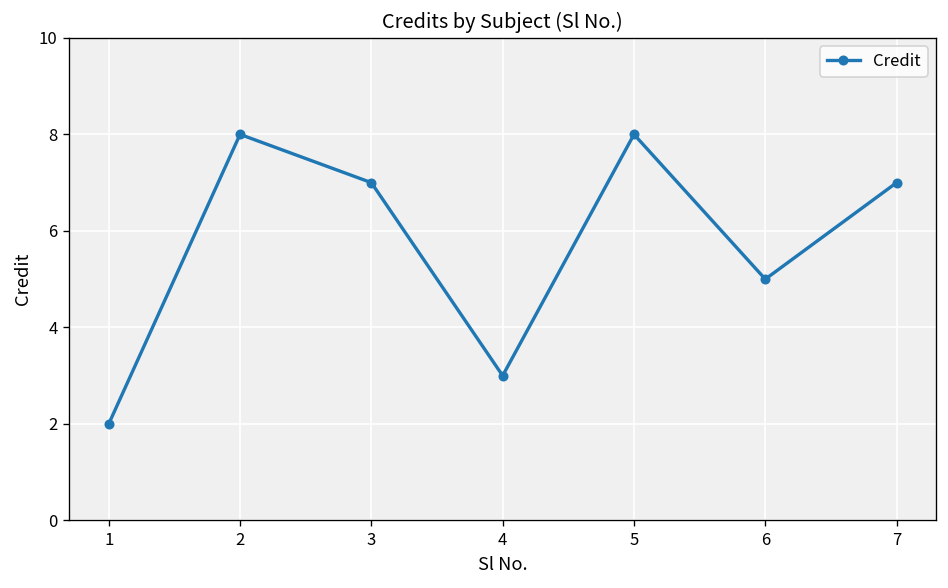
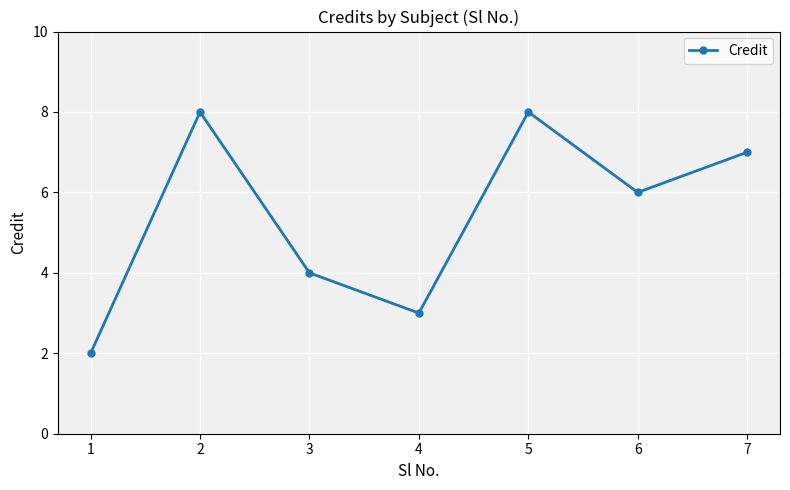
  {
    "1": 2,
    "2": 8,
-   "3": 7,
+   "3": 4,
    "4": 3,
    "5": 8,
-   "6": 5,
+   "6": 6,
    "7": 7
  }
